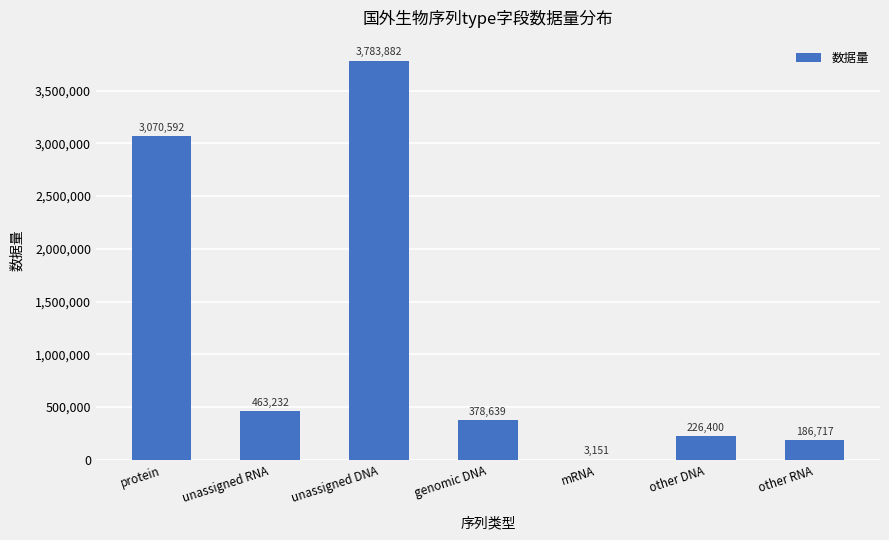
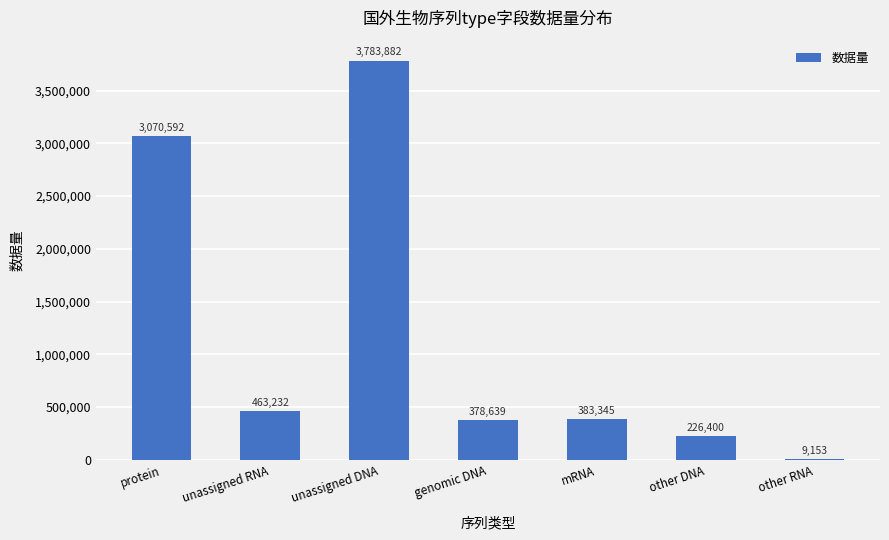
  {
    "protein": "3,070,592",
    "unassigned RNA": "463,232",
    "unassigned DNA": "3,783,882",
    "genomic DNA": "378,639",
-   "mRNA": "3,151",
+   "mRNA": "383,345",
    "other DNA": "226,400",
-   "other RNA": "186,717"
+   "other RNA": "9,153"
  }
